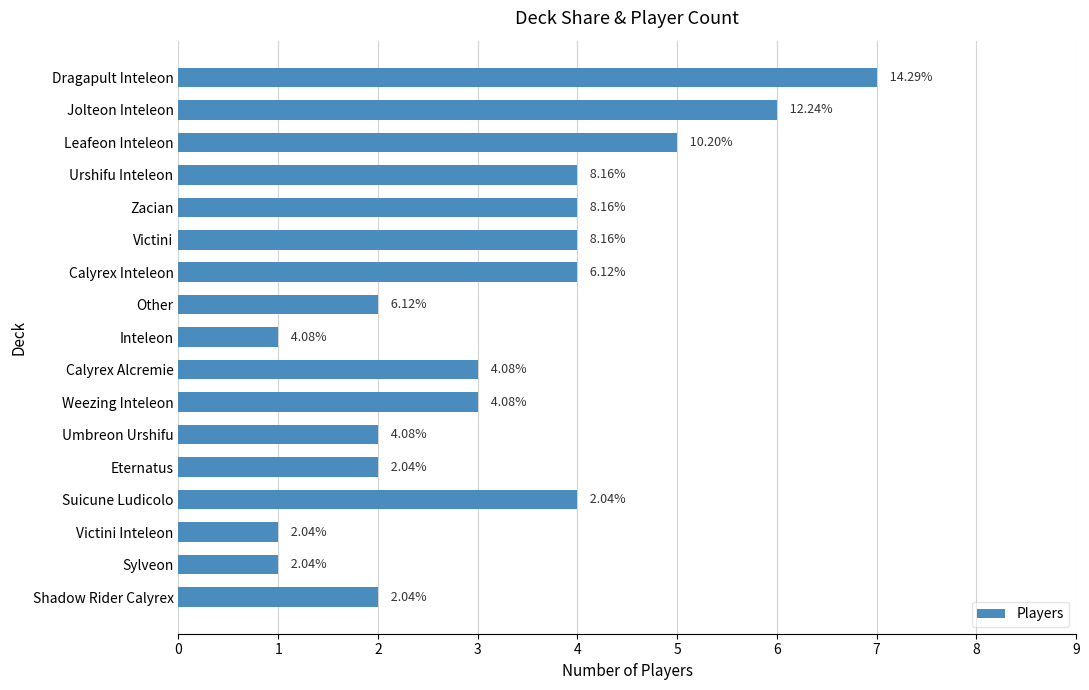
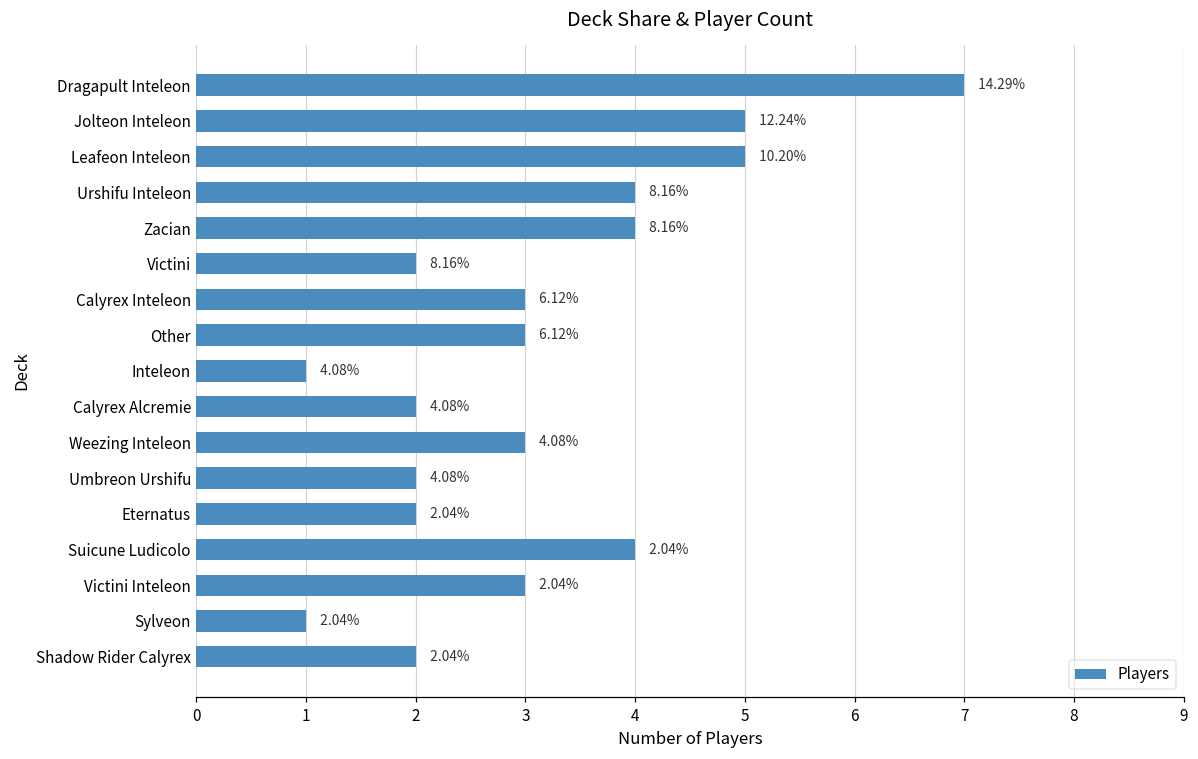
  {
-   "Jolteon Inteleon": 6,
-   "Victini": 4,
-   "Calyrex Inteleon": 4,
-   "Other": 2,
-   "Calyrex Alcremie": 3,
-   "Victini Inteleon": 1
+   "Jolteon Inteleon": 5,
+   "Victini": 2,
+   "Calyrex Inteleon": 3,
+   "Other": 3,
+   "Calyrex Alcremie": 2,
+   "Victini Inteleon": 3
  }
